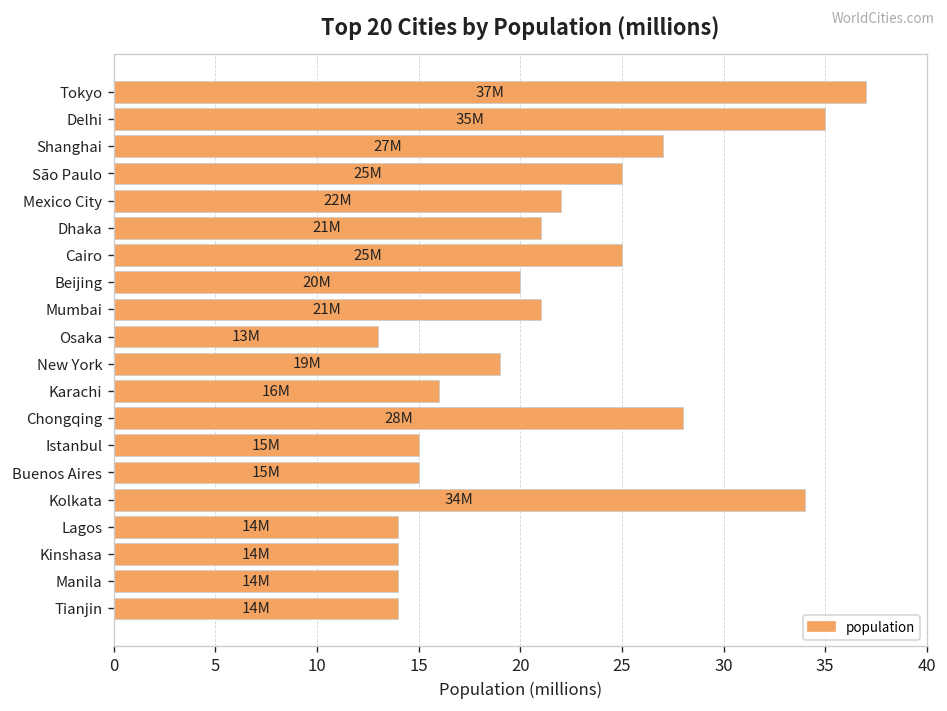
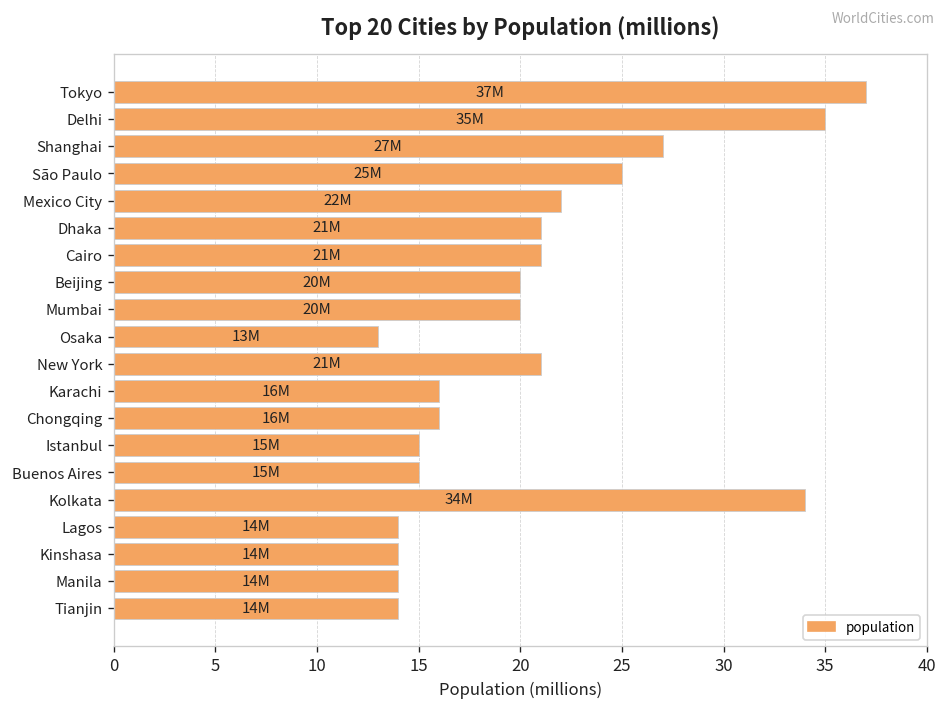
  {
    "Tokyo": "37M",
    "Delhi": "35M",
    "Shanghai": "27M",
    "São Paulo": "25M",
    "Mexico City": "22M",
    "Dhaka": "21M",
-   "Cairo": "25M",
+   "Cairo": "21M",
    "Beijing": "20M",
-   "Mumbai": "21M",
+   "Mumbai": "20M",
    "Osaka": "13M",
-   "New York": "19M",
+   "New York": "21M",
    "Karachi": "16M",
-   "Chongqing": "28M",
+   "Chongqing": "16M",
    "Istanbul": "15M",
    "Buenos Aires": "15M",
    "Kolkata": "34M",
    "Lagos": "14M",
    "Kinshasa": "14M",
    "Manila": "14M",
    "Tianjin": "14M"
  }
